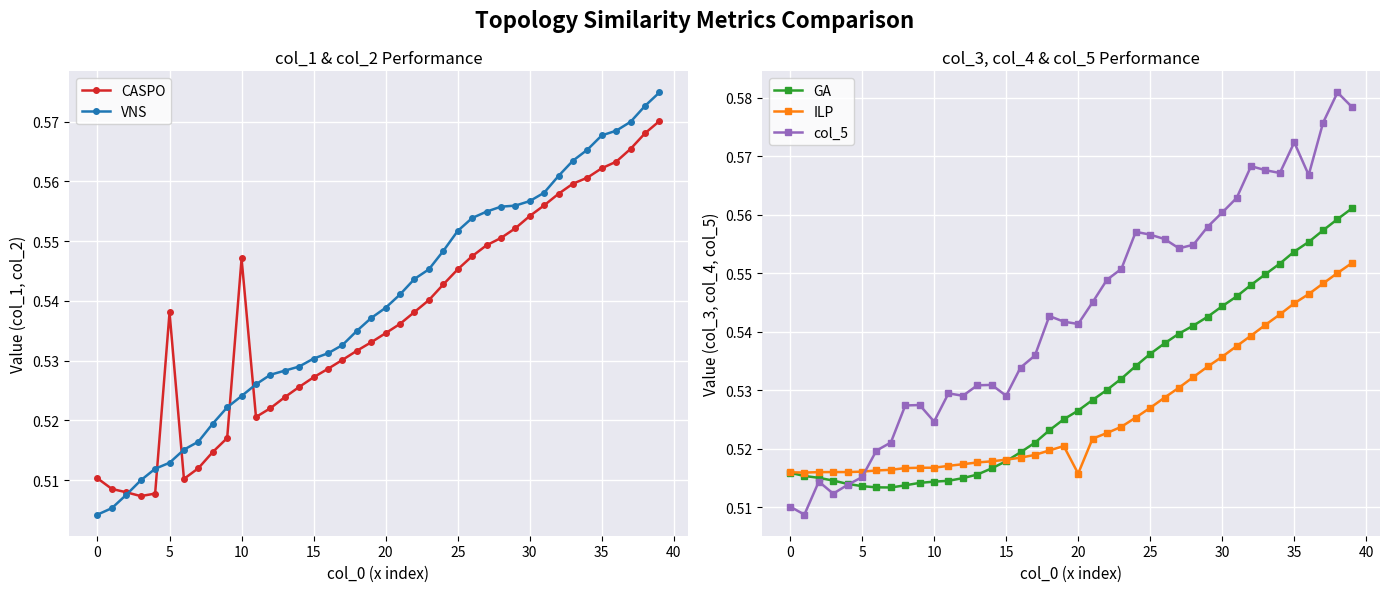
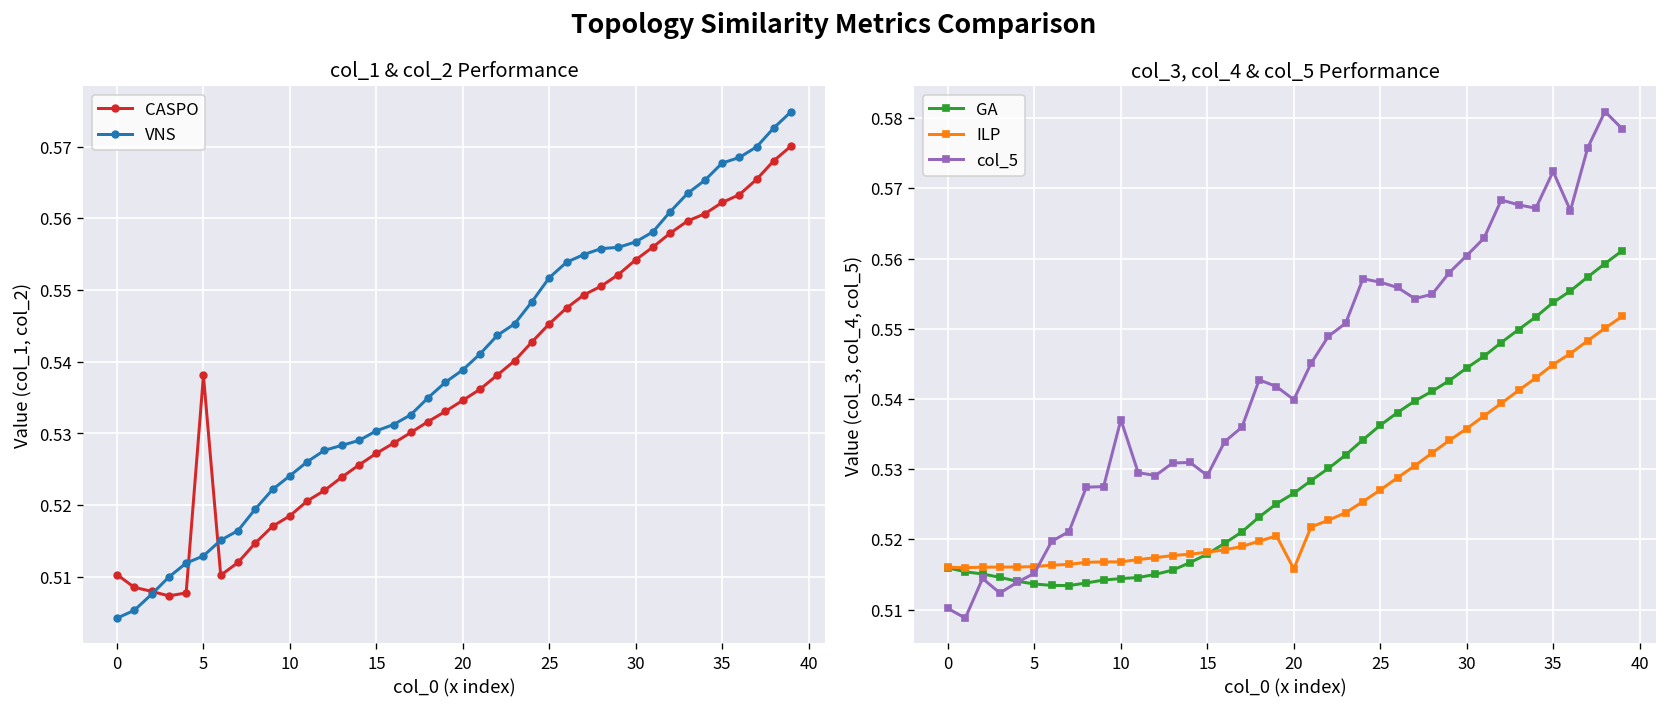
  {
    "col_1 & col_2 Performance": {
      "CASPO": {
        "0": 0.510,
        "5": 0.538,
-       "10": 0.547,
+       "10": 0.519,
        "15": 0.527,
        "20": 0.535,
        "25": 0.545,
        "30": 0.554,
        "35": 0.562
      },
      "VNS": {
        "0": 0.504,
        "5": 0.513,
        "10": 0.524,
        "15": 0.530,
        "20": 0.539,
        "25": 0.552,
        "30": 0.557,
        "35": 0.568
      }
    },
    "col_3, col_4 & col_5 Performance": {
      "GA": {
        "5": 0.514,
        "10": 0.514,
        "20": 0.527,
        "25": 0.536,
        "30": 0.544,
        "35": 0.554
      },
      "ILP": {
        "5": 0.516,
        "10": 0.517,
        "20": 0.516,
        "25": 0.527,
        "30": 0.536,
        "35": 0.545
      },
      "col_5": {
        "0": 0.510,
        "5": 0.515,
-       "10": 0.525,
+       "10": 0.537,
        "15": 0.529,
-       "20": 0.541,
+       "20": 0.540,
        "25": 0.557,
        "30": 0.560,
        "35": 0.572
      }
    }
  }
